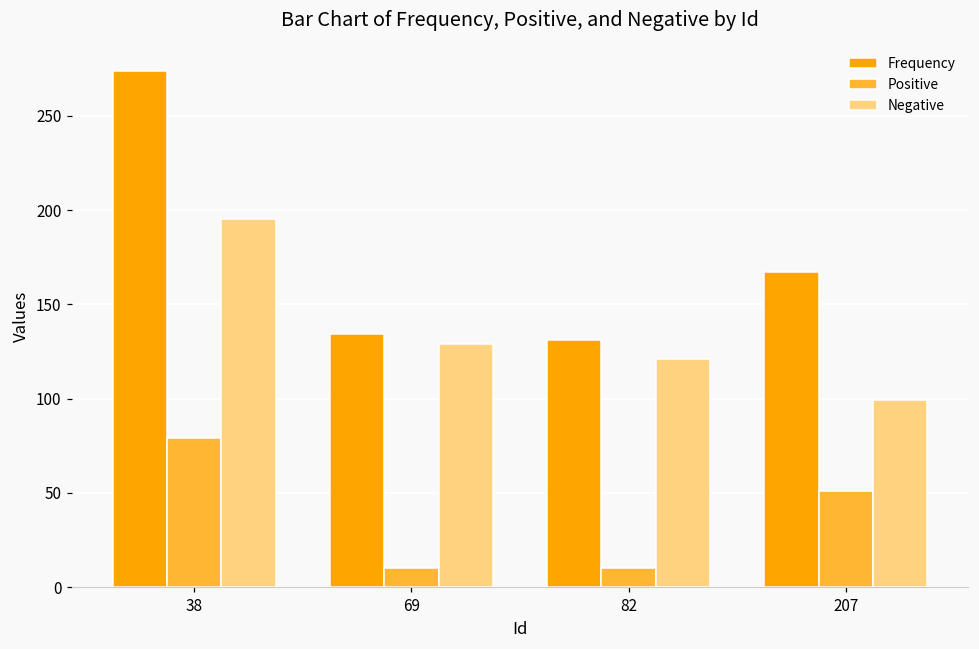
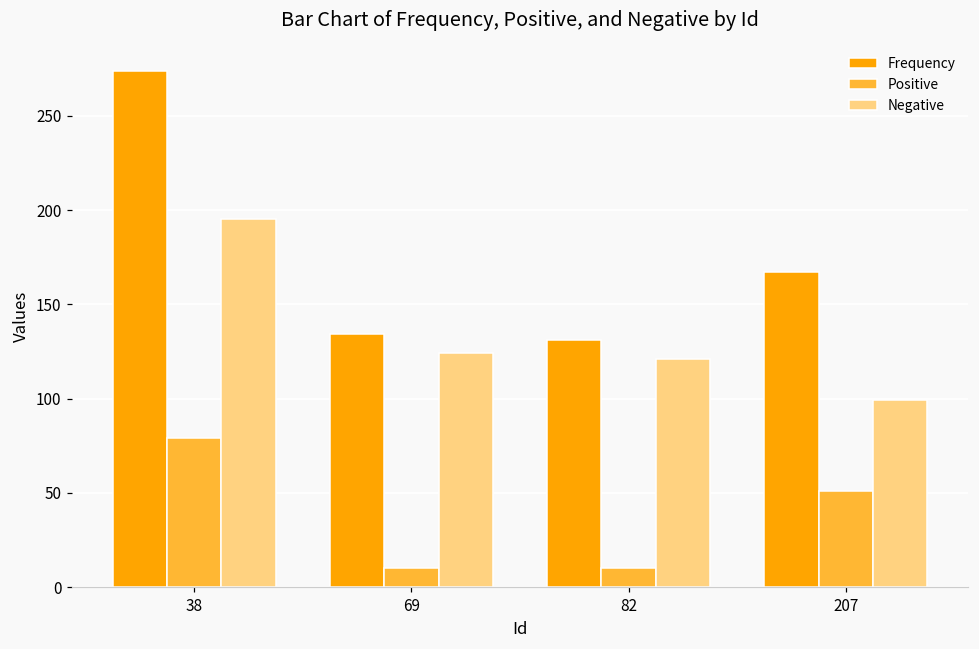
  {
    "Negative": {
      "38": 195,
-     "69": 129,
+     "69": 124,
      "82": 121,
      "207": 99
    }
  }
